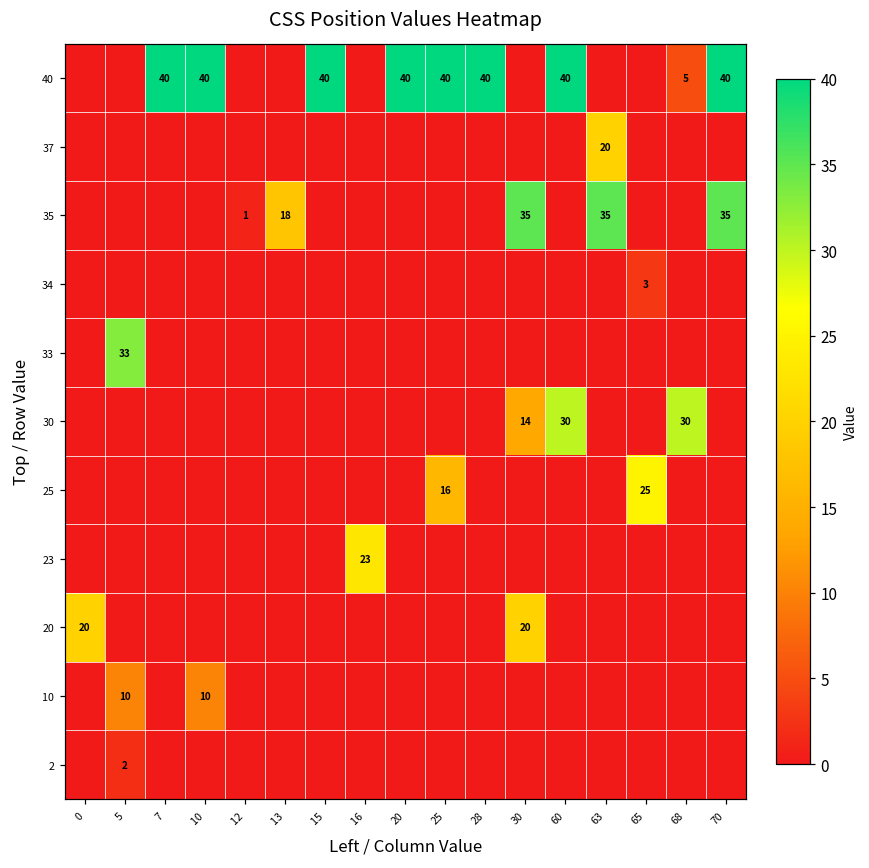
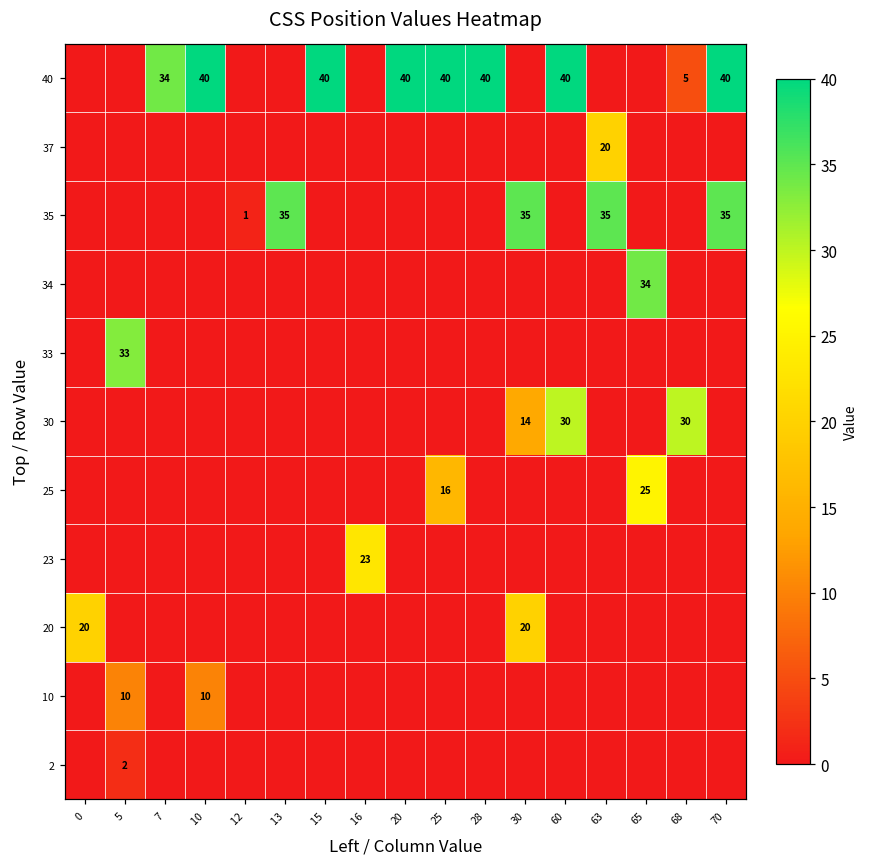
  {
    "40": {
-     "7": 40,
+     "7": 34,
      "10": 40,
      "15": 40,
      "20": 40,
      "25": 40,
      "28": 40,
      "60": 40,
      "68": 5,
      "70": 40
    },
    "37": {
      "63": 20
    },
    "35": {
      "12": 1,
-     "13": 18,
+     "13": 35,
      "30": 35,
      "63": 35,
      "70": 35
    },
    "34": {
-     "65": 3
+     "65": 34
    },
    "33": {
      "5": 33
    },
    "30": {
      "30": 14,
      "60": 30,
      "68": 30
    },
    "25": {
      "25": 16,
      "65": 25
    },
    "23": {
      "16": 23
    },
    "20": {
      "0": 20,
      "30": 20
    },
    "10": {
      "5": 10,
      "10": 10
    },
    "2": {
      "5": 2
    }
  }
